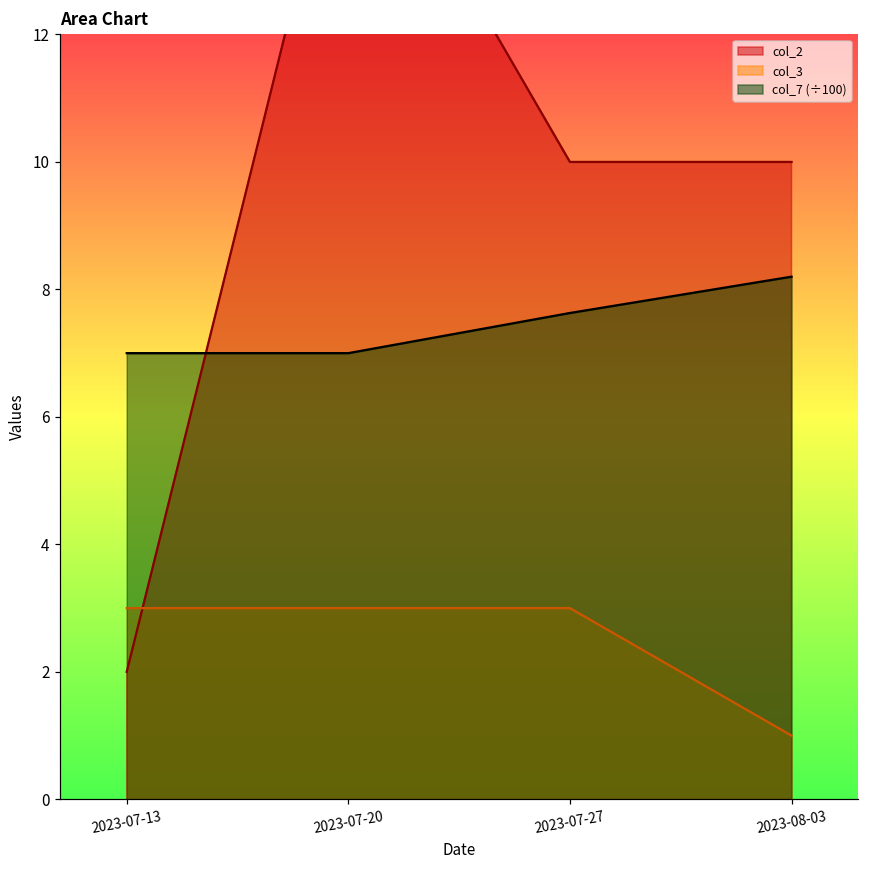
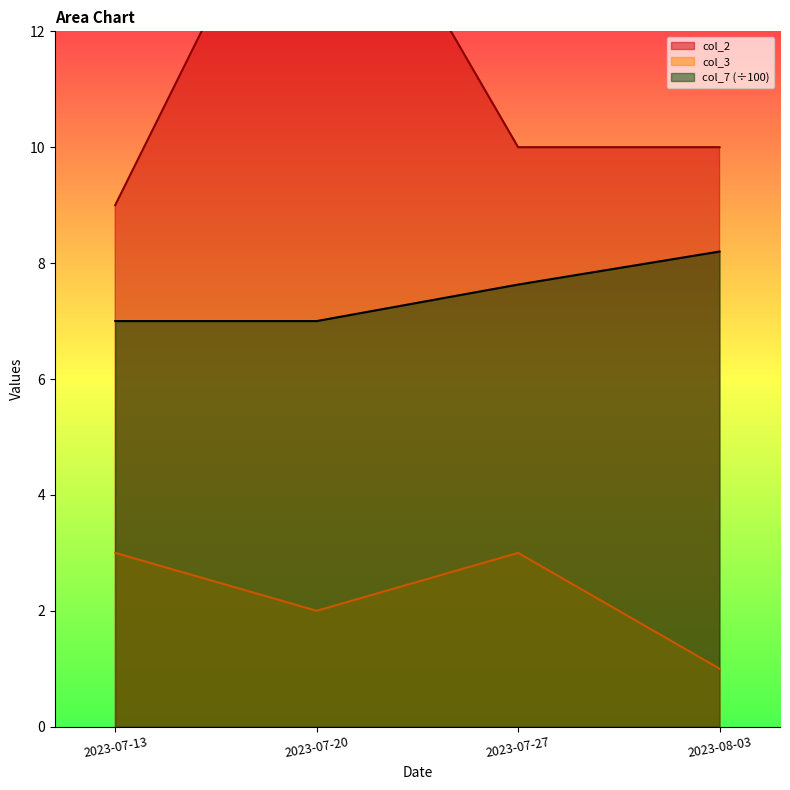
  {
    "col_2": {
-     "2023-07-13": 2,
+     "2023-07-13": 9,
      "2023-07-27": 10,
      "2023-08-03": 10
    },
    "col_3": {
      "2023-07-13": 3,
-     "2023-07-20": 3,
+     "2023-07-20": 2,
      "2023-07-27": 3,
      "2023-08-03": 1
    },
    "col_7 (÷100)": {
      "2023-07-13": 7,
      "2023-07-20": 7,
      "2023-07-27": 7.6,
      "2023-08-03": 8.2
    }
  }
